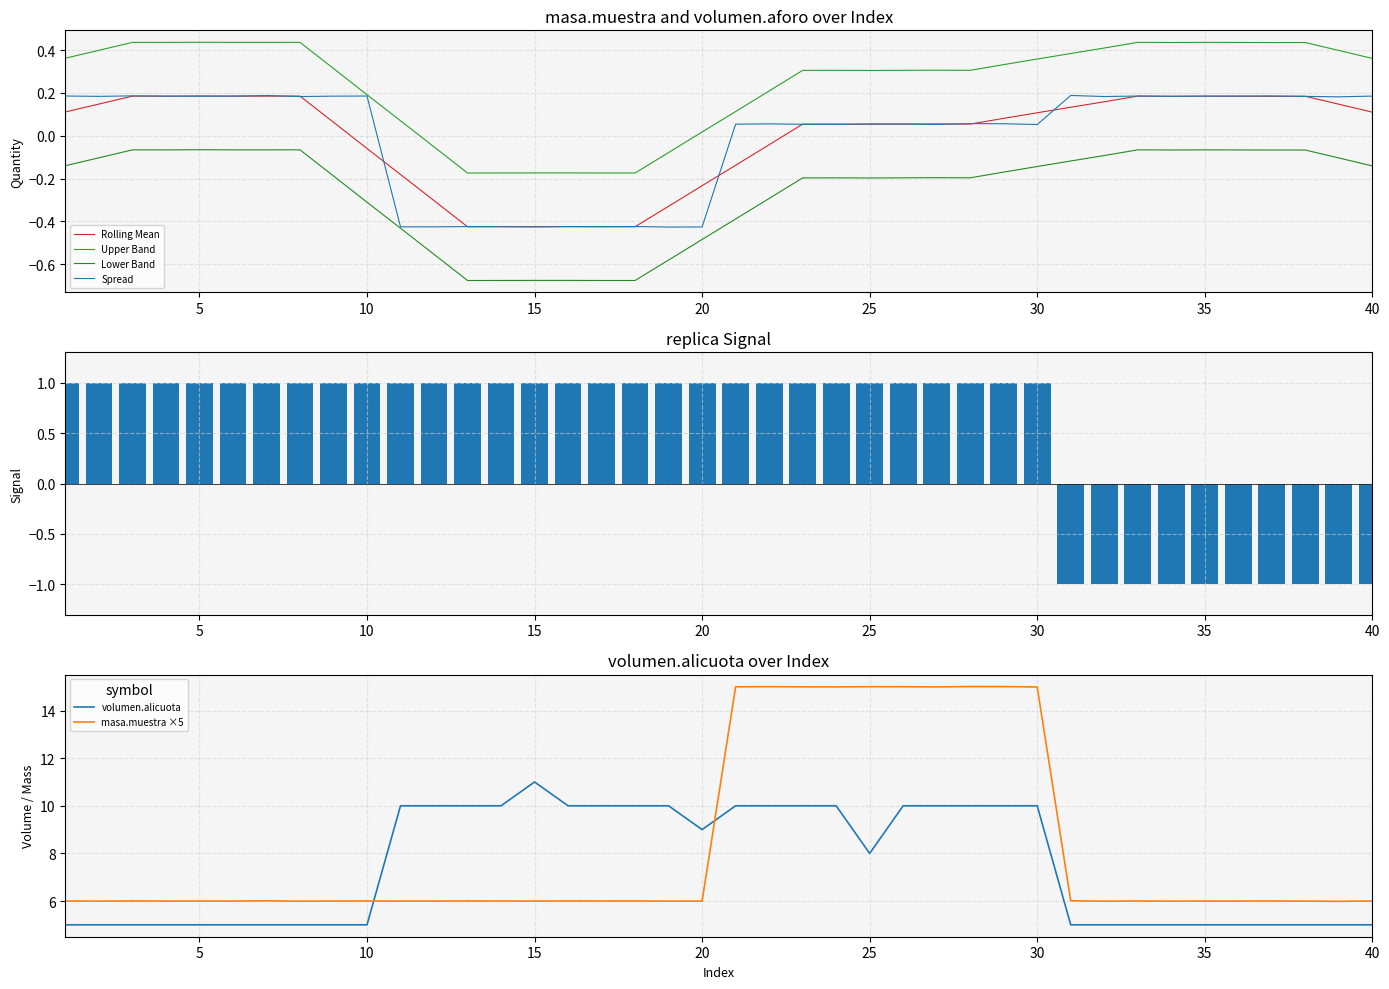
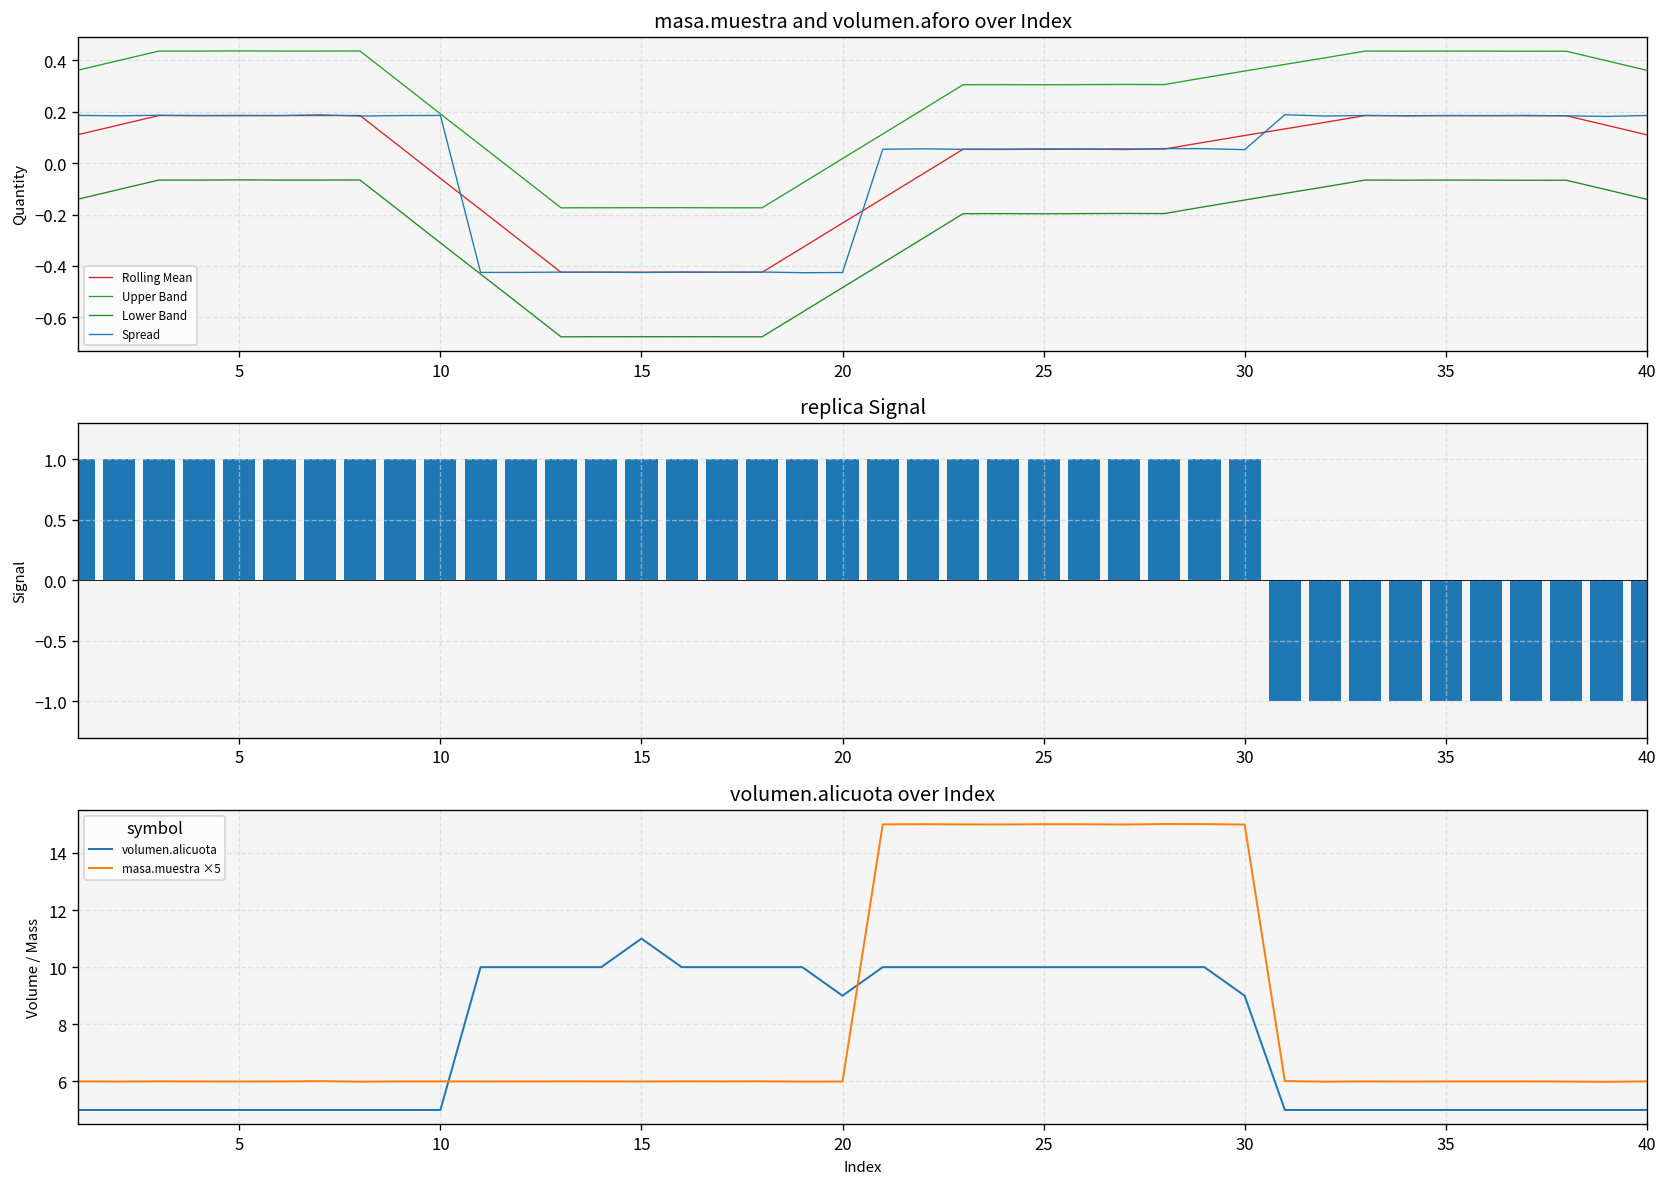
  {
    "masa.muestra and volumen.aforo over Index": {
      "Rolling Mean": {
        "10": -0.06,
        "20": -0.23,
        "30": 0.11,
        "40": 0.11
      },
      "Spread": {
        "20": -0.43,
        "30": 0.05,
        "40": 0.19
      }
    },
    "replica Signal": {
      "5": 1.00,
      "10": 1.00,
      "15": 1.00,
      "20": 1.00,
      "25": 1.00,
      "30": 1.00,
      "35": -1.00,
      "40": -1.00
    },
    "volumen.alicuota over Index": {
      "volumen.alicuota": {
        "5": 5,
        "10": 5,
        "15": 11,
        "20": 9,
-       "25": 8,
-       "30": 10,
+       "25": 10,
+       "30": 9,
        "35": 5,
        "40": 5
      },
      "masa.muestra ×5": {
        "5": 6,
        "10": 6,
        "15": 6,
        "20": 6,
        "25": 15,
        "30": 15,
        "35": 6,
        "40": 6
      }
    }
  }
